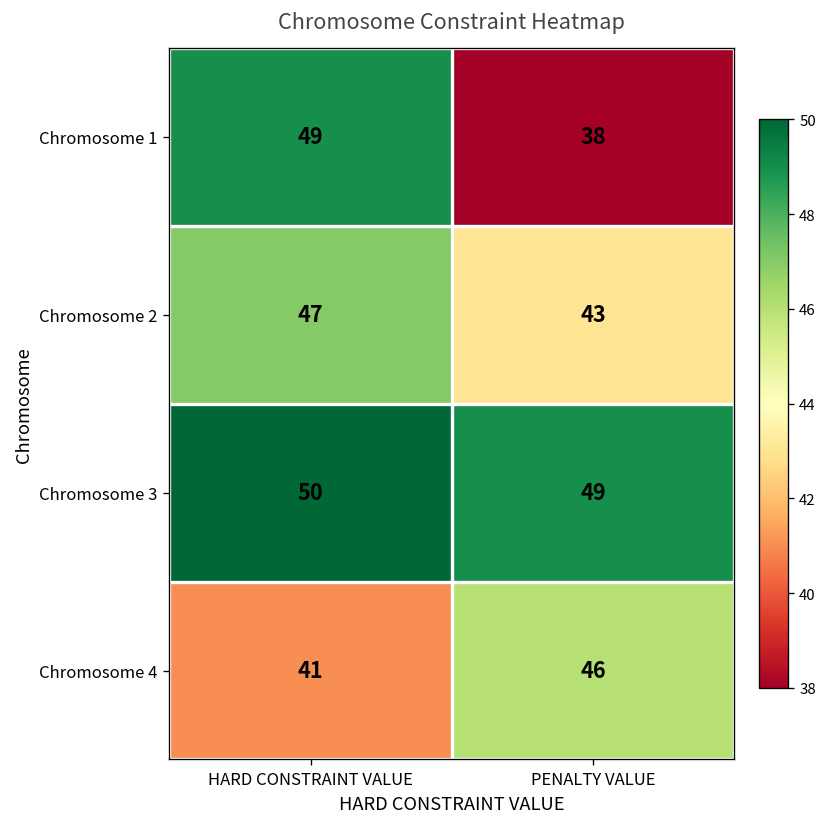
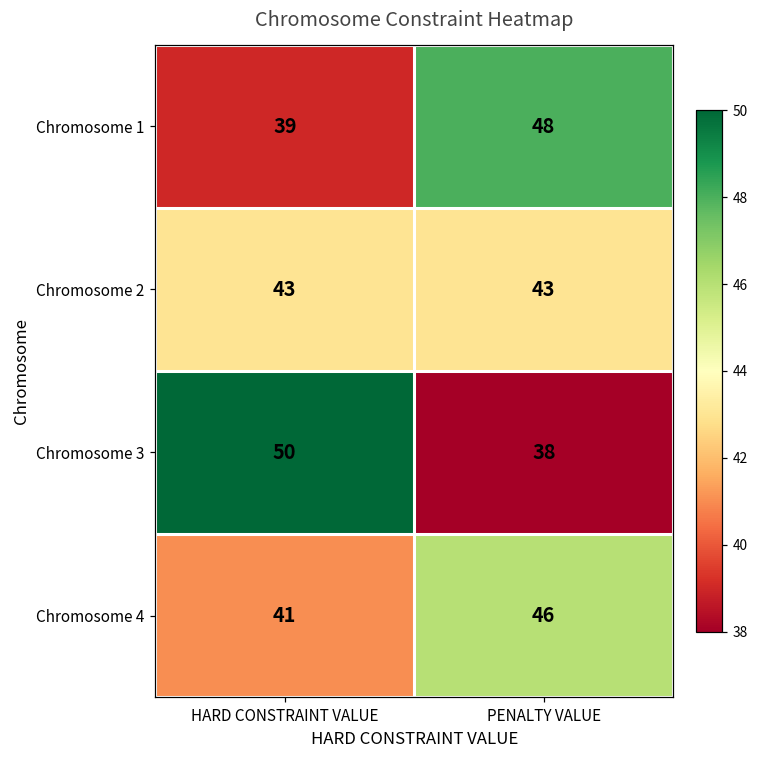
  {
    "Chromosome 1": {
-     "HARD CONSTRAINT VALUE": 49,
-     "PENALTY VALUE": 38
+     "HARD CONSTRAINT VALUE": 39,
+     "PENALTY VALUE": 48
    },
    "Chromosome 2": {
-     "HARD CONSTRAINT VALUE": 47,
+     "HARD CONSTRAINT VALUE": 43,
      "PENALTY VALUE": 43
    },
    "Chromosome 3": {
      "HARD CONSTRAINT VALUE": 50,
-     "PENALTY VALUE": 49
+     "PENALTY VALUE": 38
    },
    "Chromosome 4": {
      "HARD CONSTRAINT VALUE": 41,
      "PENALTY VALUE": 46
    }
  }
